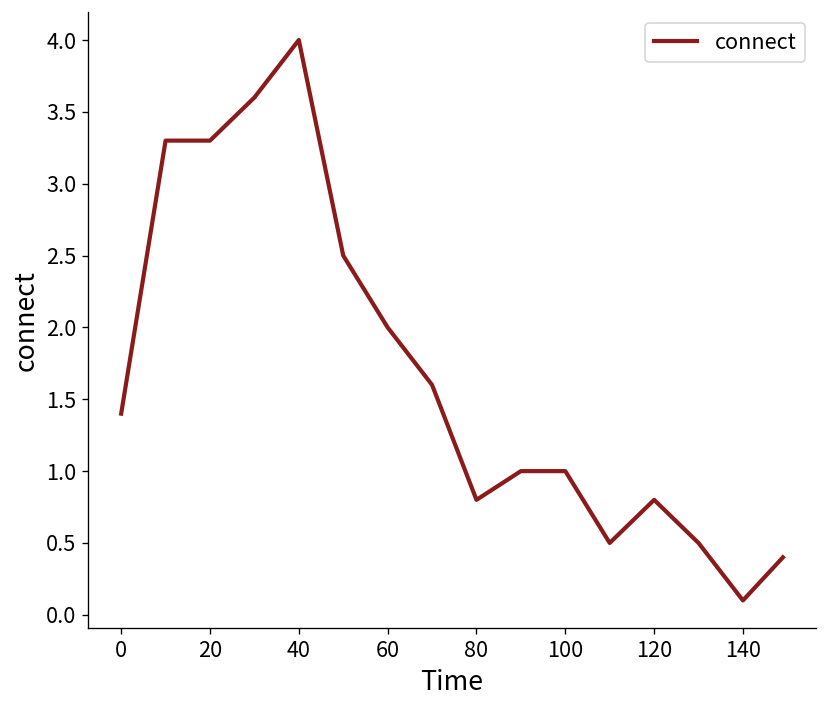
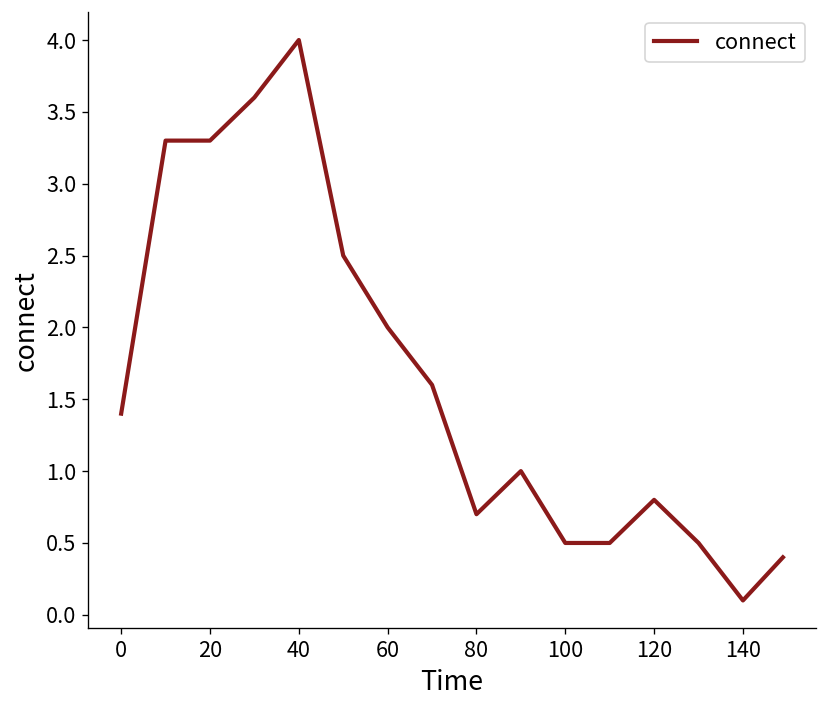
  {
    "0": 1.4,
    "20": 3.3,
    "40": 4.0,
    "60": 2.0,
-   "80": 0.8,
-   "100": 1.0,
+   "80": 0.7,
+   "100": 0.5,
    "120": 0.8,
    "140": 0.1
  }
